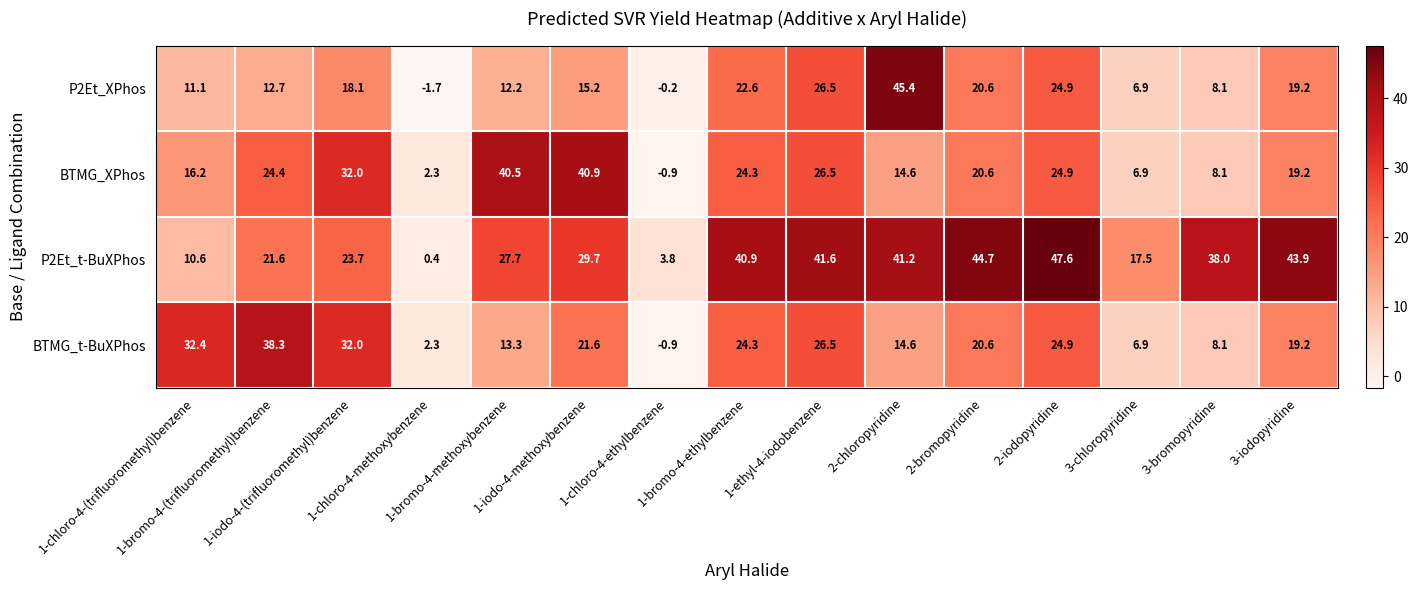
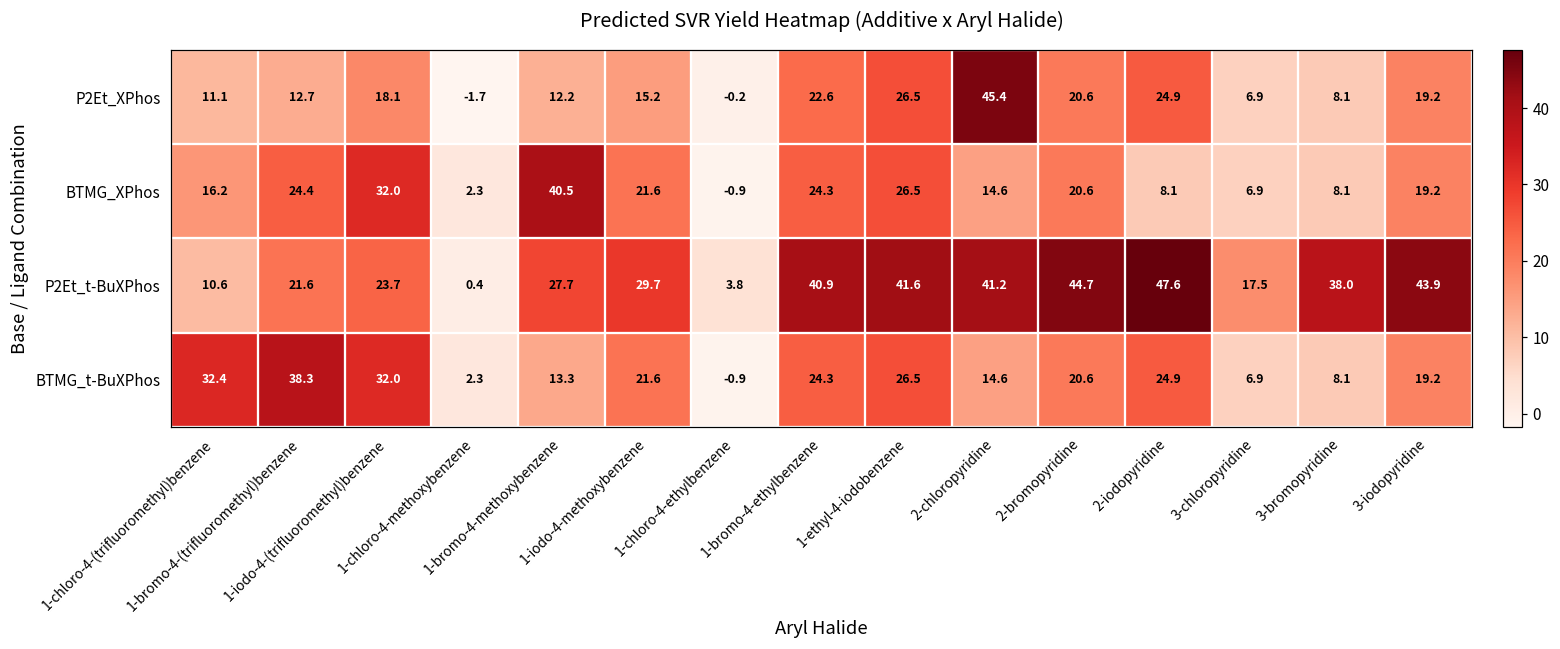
  {
    "P2Et_XPhos": {
      "1-chloro-4-(trifluoromethyl)benzene": 11.1,
      "1-bromo-4-(trifluoromethyl)benzene": 12.7,
      "1-iodo-4-(trifluoromethyl)benzene": 18.1,
      "1-chloro-4-methoxybenzene": -1.7,
      "1-bromo-4-methoxybenzene": 12.2,
      "1-iodo-4-methoxybenzene": 15.2,
      "1-chloro-4-ethylbenzene": -0.2,
      "1-bromo-4-ethylbenzene": 22.6,
      "1-ethyl-4-iodobenzene": 26.5,
      "2-chloropyridine": 45.4,
      "2-bromopyridine": 20.6,
      "2-iodopyridine": 24.9,
      "3-chloropyridine": 6.9,
      "3-bromopyridine": 8.1,
      "3-iodopyridine": 19.2
    },
    "BTMG_XPhos": {
      "1-chloro-4-(trifluoromethyl)benzene": 16.2,
      "1-bromo-4-(trifluoromethyl)benzene": 24.4,
      "1-iodo-4-(trifluoromethyl)benzene": 32.0,
      "1-chloro-4-methoxybenzene": 2.3,
      "1-bromo-4-methoxybenzene": 40.5,
-     "1-iodo-4-methoxybenzene": 40.9,
+     "1-iodo-4-methoxybenzene": 21.6,
      "1-chloro-4-ethylbenzene": -0.9,
      "1-bromo-4-ethylbenzene": 24.3,
      "1-ethyl-4-iodobenzene": 26.5,
      "2-chloropyridine": 14.6,
      "2-bromopyridine": 20.6,
-     "2-iodopyridine": 24.9,
+     "2-iodopyridine": 8.1,
      "3-chloropyridine": 6.9,
      "3-bromopyridine": 8.1,
      "3-iodopyridine": 19.2
    },
    "P2Et_t-BuXPhos": {
      "1-chloro-4-(trifluoromethyl)benzene": 10.6,
      "1-bromo-4-(trifluoromethyl)benzene": 21.6,
      "1-iodo-4-(trifluoromethyl)benzene": 23.7,
      "1-chloro-4-methoxybenzene": 0.4,
      "1-bromo-4-methoxybenzene": 27.7,
      "1-iodo-4-methoxybenzene": 29.7,
      "1-chloro-4-ethylbenzene": 3.8,
      "1-bromo-4-ethylbenzene": 40.9,
      "1-ethyl-4-iodobenzene": 41.6,
      "2-chloropyridine": 41.2,
      "2-bromopyridine": 44.7,
      "2-iodopyridine": 47.6,
      "3-chloropyridine": 17.5,
      "3-bromopyridine": 38.0,
      "3-iodopyridine": 43.9
    },
    "BTMG_t-BuXPhos": {
      "1-chloro-4-(trifluoromethyl)benzene": 32.4,
      "1-bromo-4-(trifluoromethyl)benzene": 38.3,
      "1-iodo-4-(trifluoromethyl)benzene": 32.0,
      "1-chloro-4-methoxybenzene": 2.3,
      "1-bromo-4-methoxybenzene": 13.3,
      "1-iodo-4-methoxybenzene": 21.6,
      "1-chloro-4-ethylbenzene": -0.9,
      "1-bromo-4-ethylbenzene": 24.3,
      "1-ethyl-4-iodobenzene": 26.5,
      "2-chloropyridine": 14.6,
      "2-bromopyridine": 20.6,
      "2-iodopyridine": 24.9,
      "3-chloropyridine": 6.9,
      "3-bromopyridine": 8.1,
      "3-iodopyridine": 19.2
    }
  }
